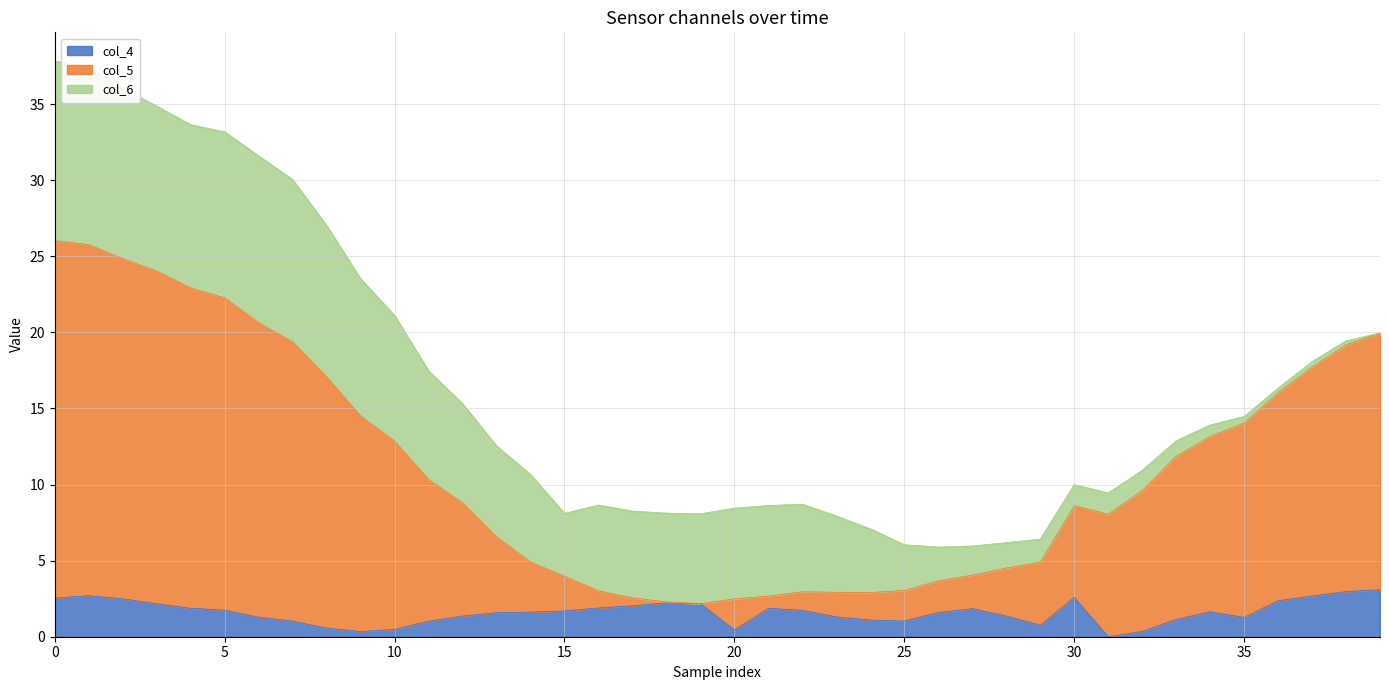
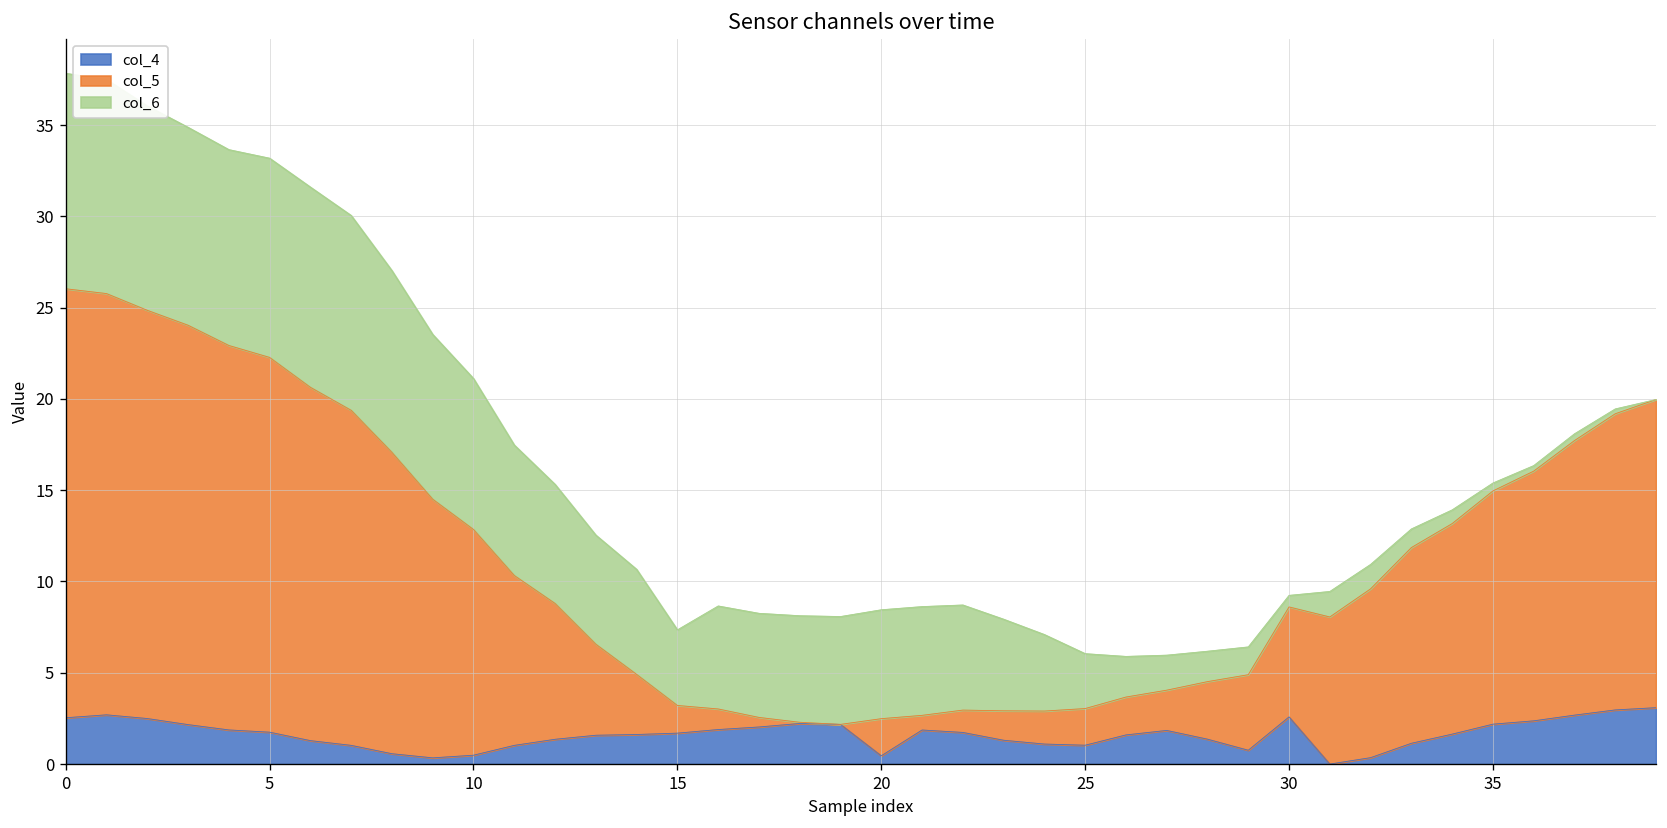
  {
    "col_4": {
      "0": 2.5,
      "5": 1.7,
      "10": 0.5,
      "15": 1.7,
      "20": 0.5,
      "25": 1.0,
      "30": 2.6,
-     "35": 1.3
+     "35": 2.2
    },
    "col_5": {
      "0": 23.5,
      "5": 20.5,
      "10": 12.4,
-     "15": 2.3,
+     "15": 1.5,
      "20": 2.0,
      "25": 2.0,
      "30": 6.0,
      "35": 12.8
    },
    "col_6": {
      "0": 11.8,
      "5": 10.9,
      "10": 8.3,
      "15": 4.1,
      "20": 6.0,
      "25": 3.0,
-     "30": 1.4,
+     "30": 0.6,
      "35": 0.4
    }
  }
